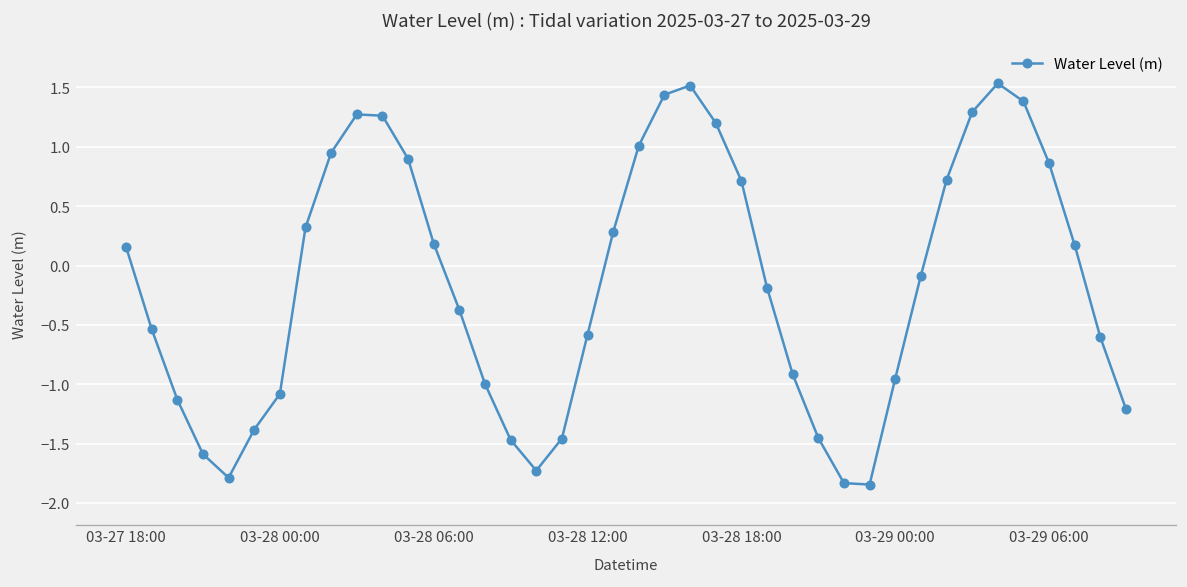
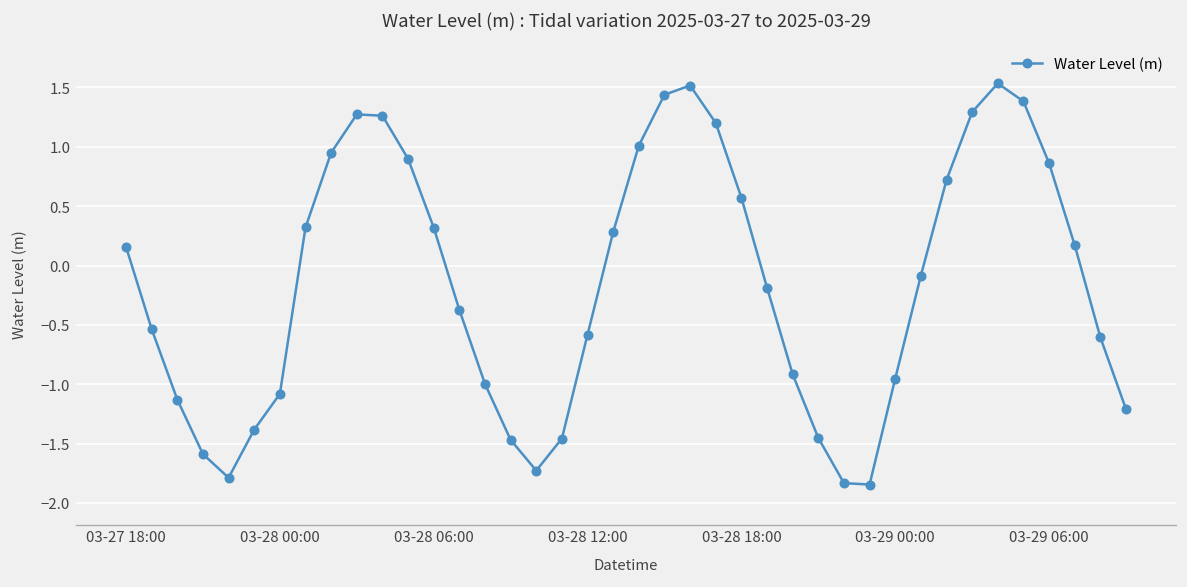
  {
    "03-27 18:00": 0.2,
    "03-28 00:00": -1.1,
-   "03-28 06:00": 0.2,
+   "03-28 06:00": 0.3,
    "03-28 12:00": -0.6,
-   "03-28 18:00": 0.7,
+   "03-28 18:00": 0.6,
    "03-29 00:00": -1.0,
    "03-29 06:00": 0.9
  }
